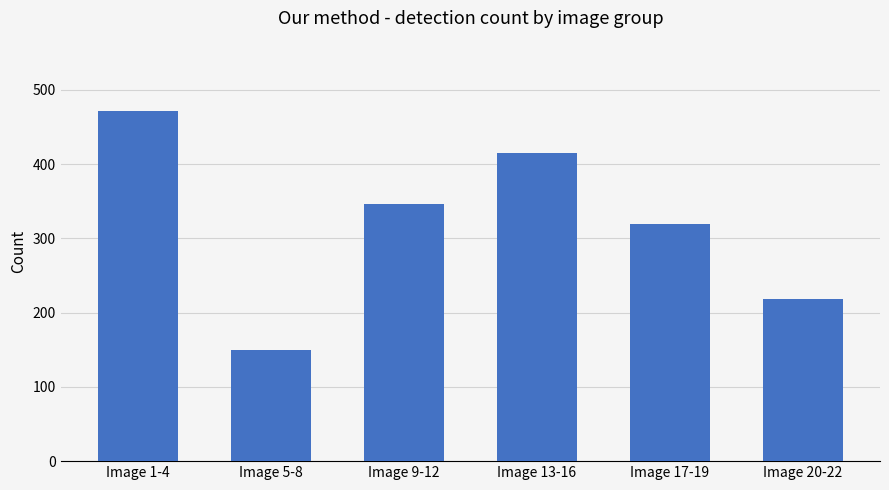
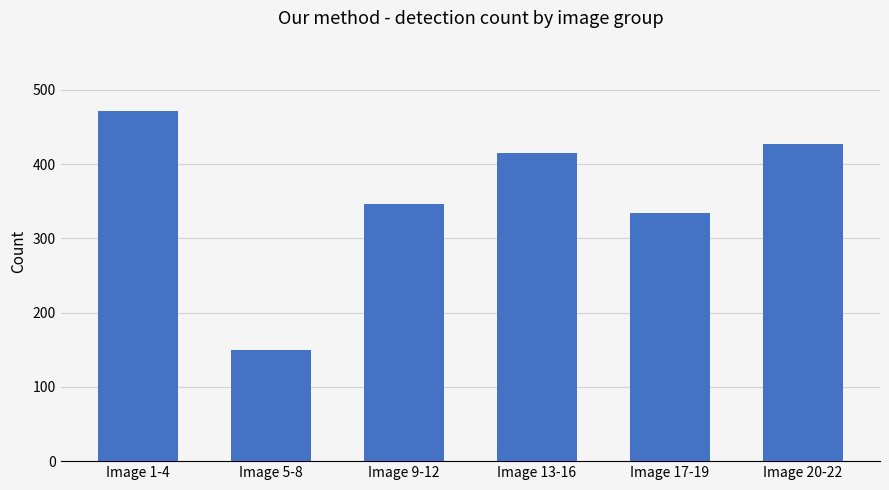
  {
    "Image 1-4": 470,
    "Image 5-8": 150,
    "Image 9-12": 350,
    "Image 13-16": 420,
-   "Image 17-19": 320,
-   "Image 20-22": 220
+   "Image 17-19": 330,
+   "Image 20-22": 430
  }
